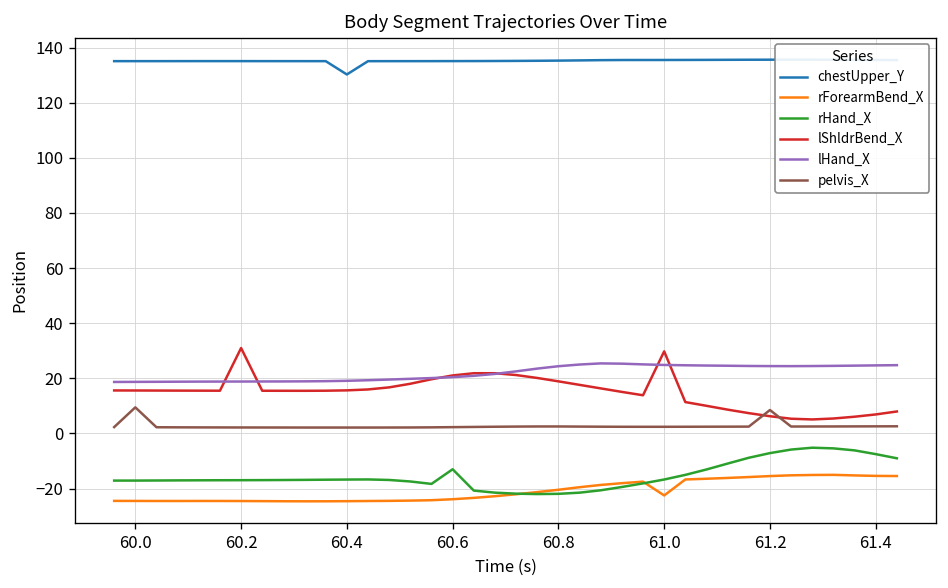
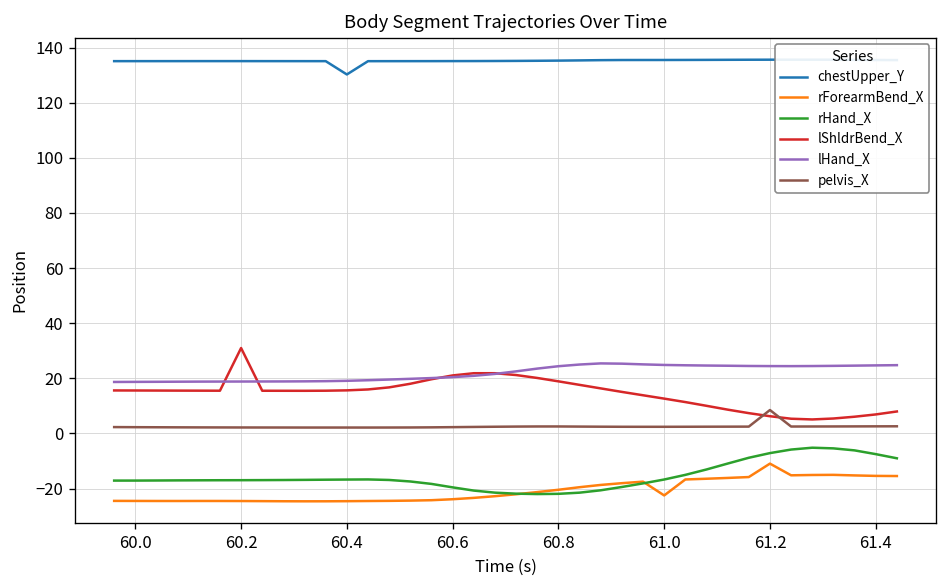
  {
    "chestUpper_Y": {
      "60.0": 135,
      "60.2": 135,
      "60.4": 130,
      "60.6": 135,
      "60.8": 135,
      "61.0": 136,
      "61.2": 136
    },
    "rForearmBend_X": {
      "60.0": -24,
      "60.2": -25,
      "60.4": -25,
      "60.6": -24,
      "60.8": -20,
      "61.0": -22,
-     "61.2": -15,
+     "61.2": -11,
      "61.4": -15
    },
    "rHand_X": {
      "60.0": -17,
      "60.2": -17,
      "60.4": -17,
-     "60.6": -13,
+     "60.6": -20,
      "60.8": -22,
      "61.0": -17,
      "61.2": -7,
      "61.4": -7
    },
    "lShldrBend_X": {
      "60.0": 16,
      "60.2": 31,
      "60.4": 16,
      "60.8": 19,
-     "61.0": 30,
+     "61.0": 13,
      "61.2": 6,
      "61.4": 7
    },
    "lHand_X": {
      "60.0": 19,
      "60.2": 19,
      "60.4": 19,
      "60.8": 24,
      "61.0": 25,
      "61.2": 24,
      "61.4": 25
    },
    "pelvis_X": {
-     "60.0": 9,
+     "60.0": 2,
      "60.2": 2,
      "60.4": 2,
      "60.6": 2,
      "60.8": 3,
      "61.0": 2,
      "61.2": 9,
      "61.4": 3
    }
  }
